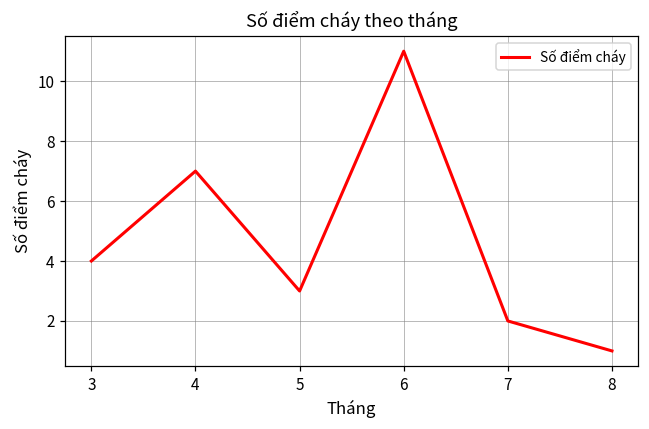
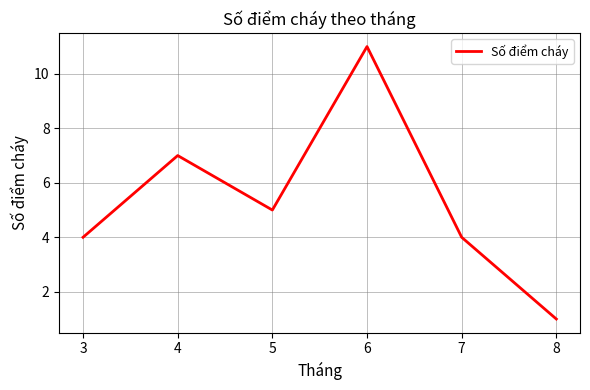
  {
    "3": 4,
    "4": 7,
-   "5": 3,
+   "5": 5,
    "6": 11,
-   "7": 2,
+   "7": 4,
    "8": 1
  }
